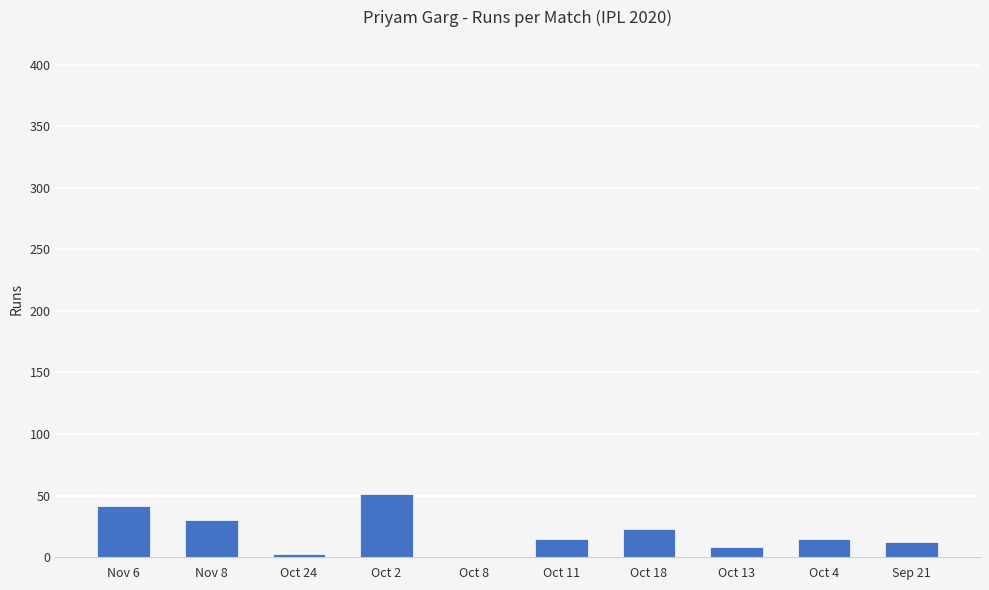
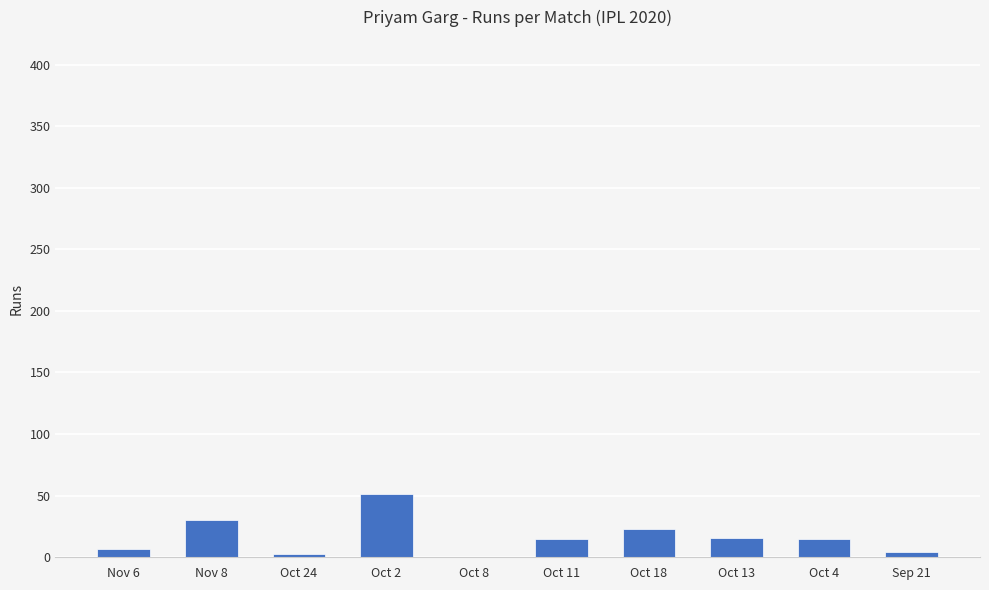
  {
-   "Nov 6": 42,
+   "Nov 6": 7,
    "Nov 8": 30,
    "Oct 24": 3,
    "Oct 2": 51,
    "Oct 8": 0,
    "Oct 11": 15,
    "Oct 18": 23,
-   "Oct 13": 8,
+   "Oct 13": 16,
    "Oct 4": 15,
-   "Sep 21": 12
+   "Sep 21": 4
  }
